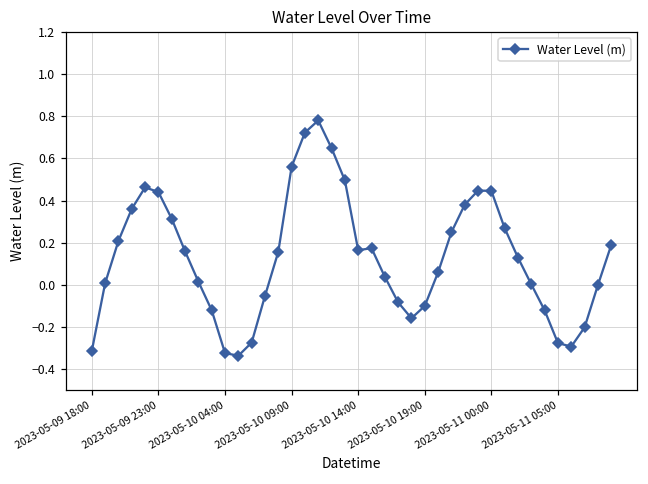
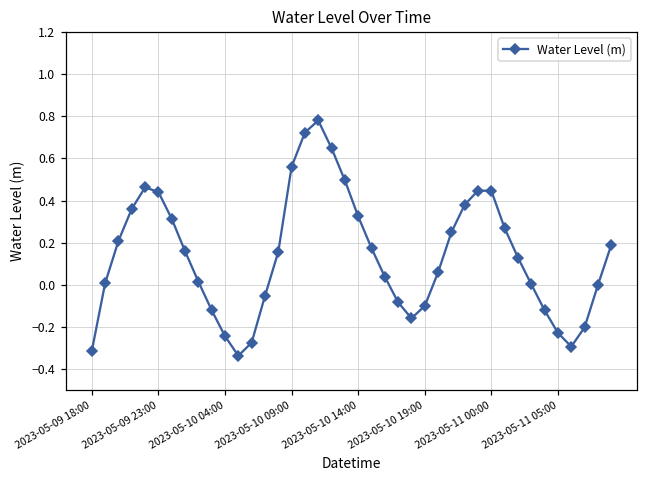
  {
    "2023-05-09 18:00": -0.31,
    "2023-05-09 23:00": 0.44,
-   "2023-05-10 04:00": -0.33,
+   "2023-05-10 04:00": -0.24,
    "2023-05-10 09:00": 0.56,
-   "2023-05-10 14:00": 0.16,
+   "2023-05-10 14:00": 0.32,
    "2023-05-10 19:00": -0.10,
    "2023-05-11 00:00": 0.45,
-   "2023-05-11 05:00": -0.28
+   "2023-05-11 05:00": -0.23
  }
